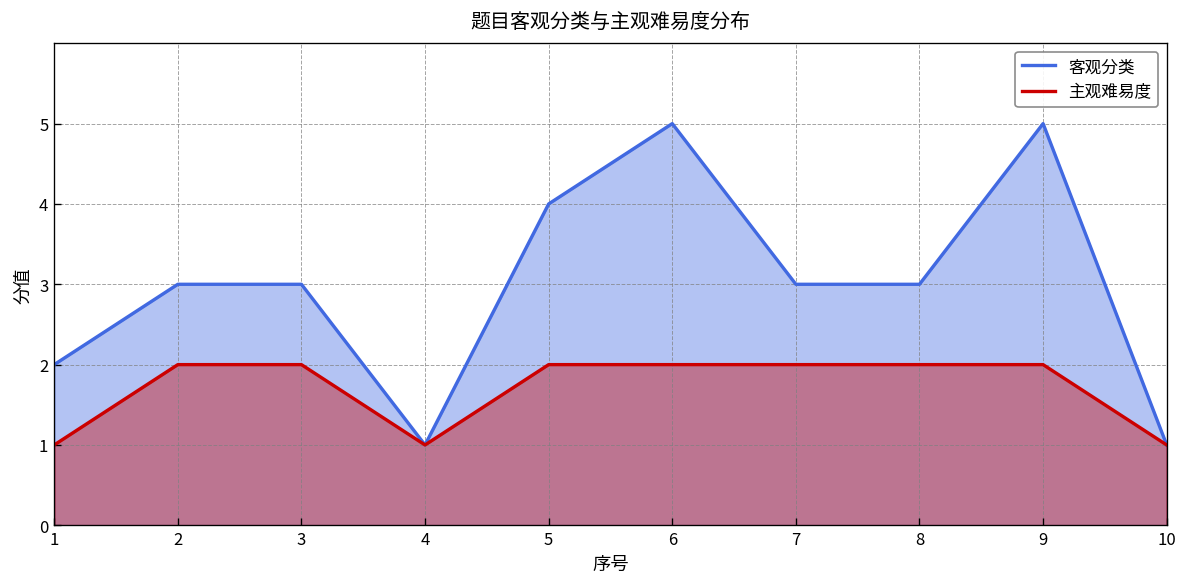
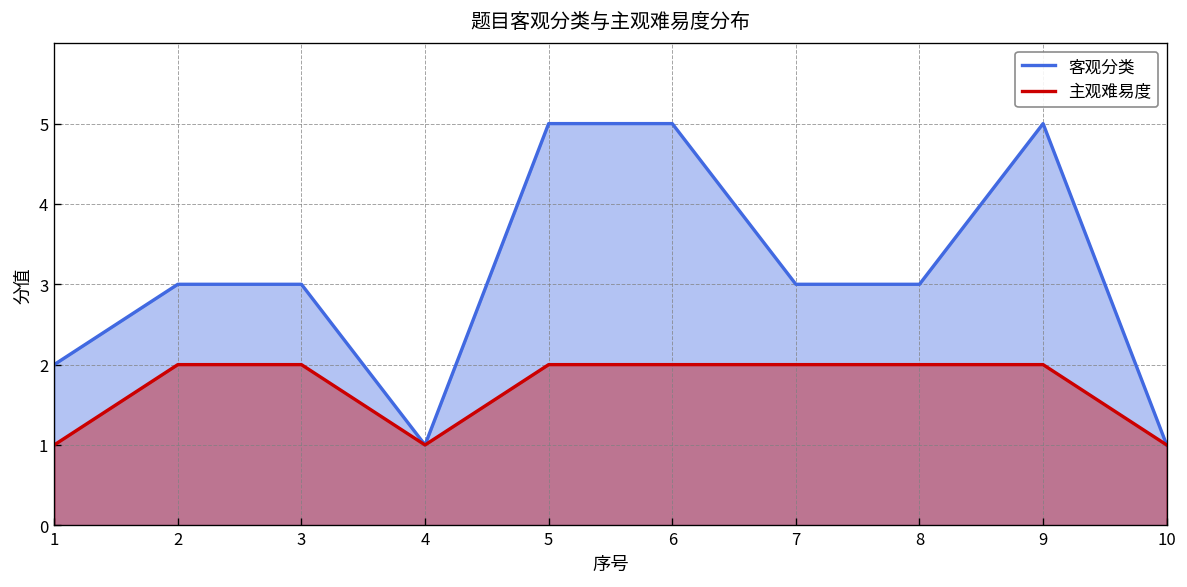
  {
    "客观分类": {
      "1": 2,
      "2": 3,
      "3": 3,
-     "5": 4,
+     "5": 5,
      "6": 5,
      "7": 3,
      "8": 3,
      "9": 5
    },
    "主观难易度": {
      "1": 1,
      "2": 2,
      "3": 2,
      "5": 2,
      "6": 2,
      "7": 2,
      "8": 2,
      "9": 2
    }
  }
